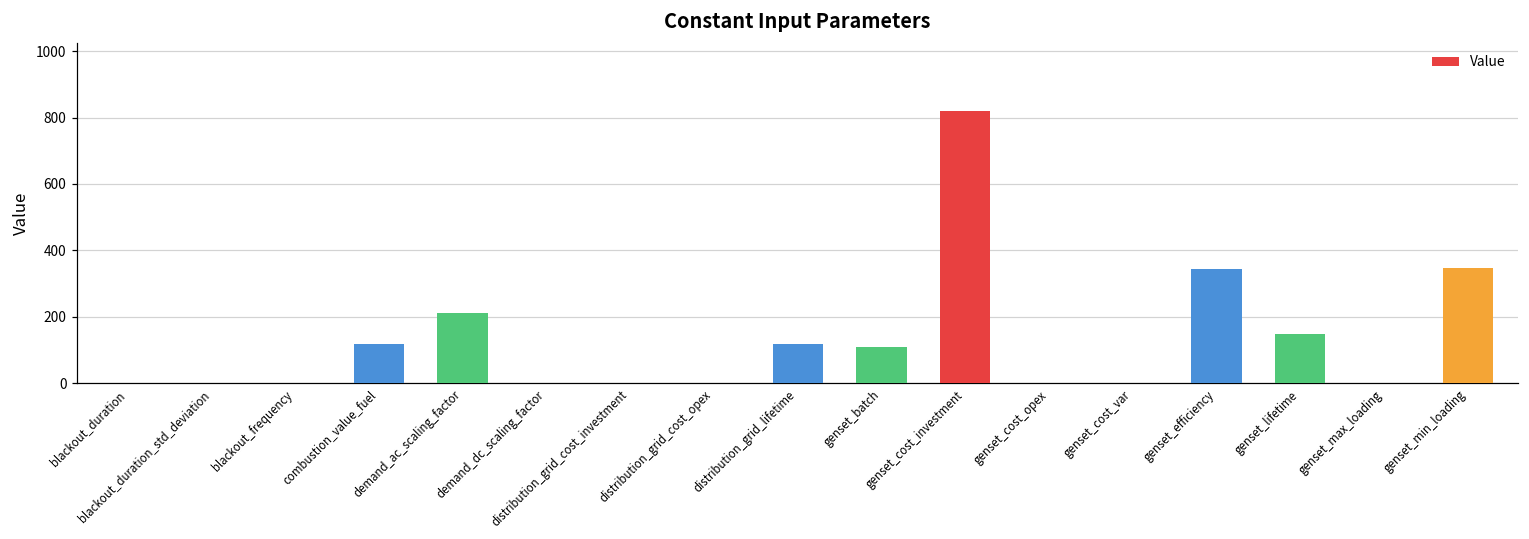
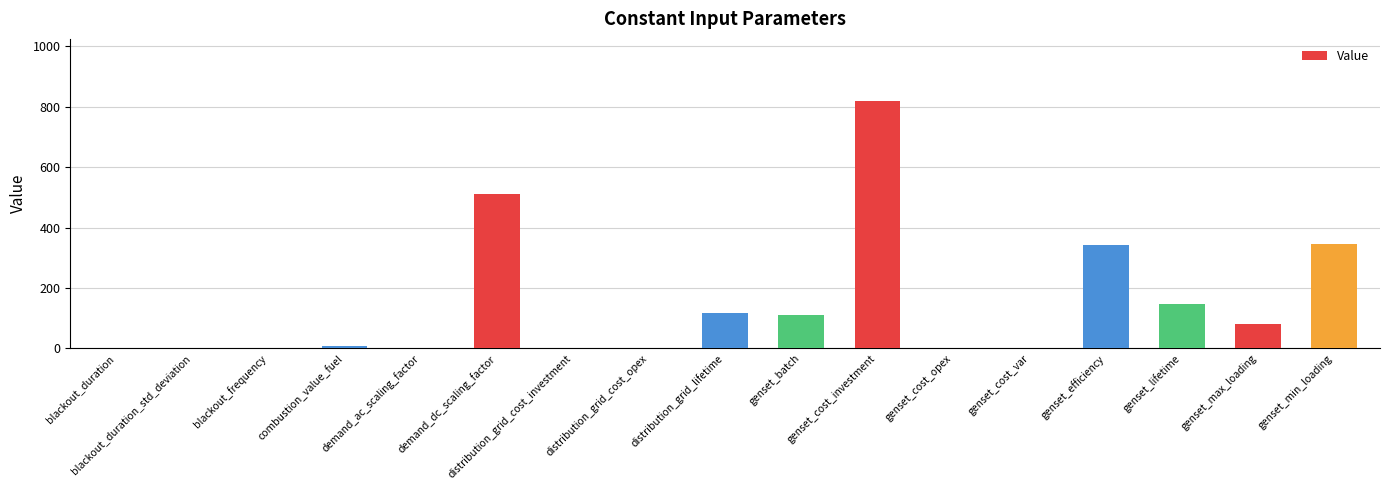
  {
    "blackout_duration": 0,
    "blackout_duration_std_deviation": 0,
    "blackout_frequency": 0,
-   "combustion_value_fuel": 120,
-   "demand_ac_scaling_factor": 210,
-   "demand_dc_scaling_factor": 0,
+   "combustion_value_fuel": 10,
+   "demand_ac_scaling_factor": 0,
+   "demand_dc_scaling_factor": 510,
    "distribution_grid_cost_investment": 0,
    "distribution_grid_cost_opex": 0,
    "distribution_grid_lifetime": 120,
    "genset_batch": 110,
    "genset_cost_investment": 820,
    "genset_cost_var": 0,
    "genset_efficiency": 340,
    "genset_lifetime": 150,
-   "genset_max_loading": 0,
+   "genset_max_loading": 80,
    "genset_min_loading": 350
  }
